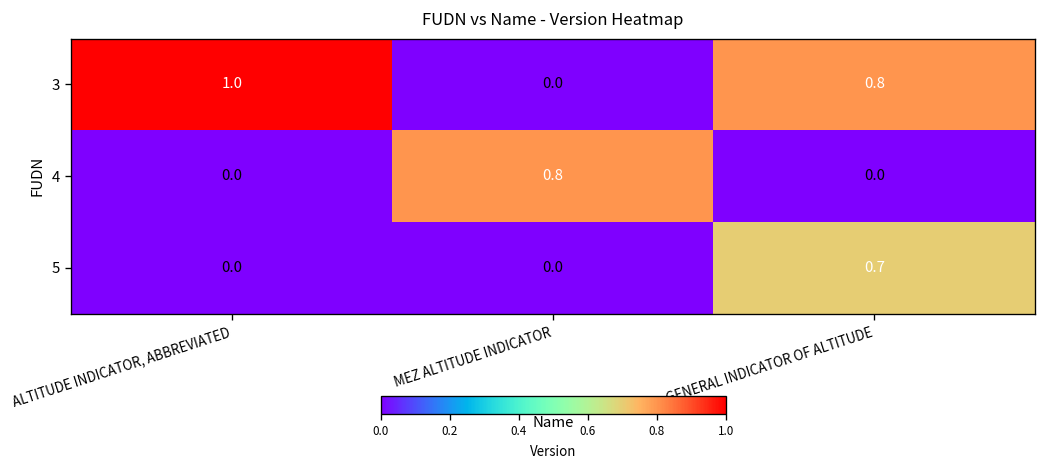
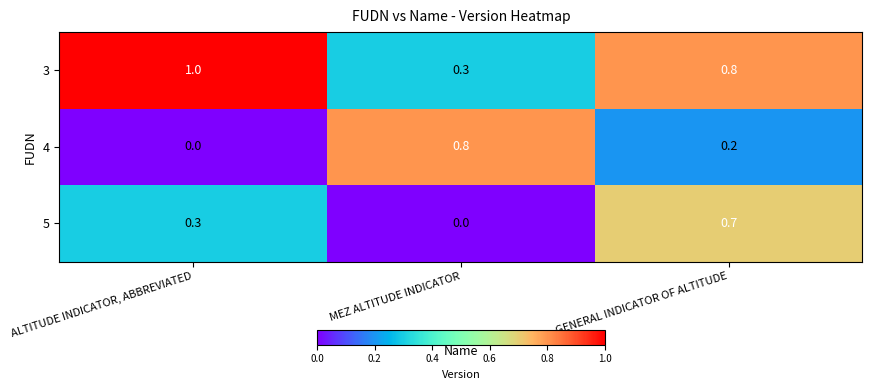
  {
    "3": {
      "ALTITUDE INDICATOR, ABBREVIATED": 1.0,
-     "MEZ ALTITUDE INDICATOR": 0.0,
+     "MEZ ALTITUDE INDICATOR": 0.3,
      "GENERAL INDICATOR OF ALTITUDE": 0.8
    },
    "4": {
      "ALTITUDE INDICATOR, ABBREVIATED": 0.0,
      "MEZ ALTITUDE INDICATOR": 0.8,
-     "GENERAL INDICATOR OF ALTITUDE": 0.0
+     "GENERAL INDICATOR OF ALTITUDE": 0.2
    },
    "5": {
-     "ALTITUDE INDICATOR, ABBREVIATED": 0.0,
+     "ALTITUDE INDICATOR, ABBREVIATED": 0.3,
      "MEZ ALTITUDE INDICATOR": 0.0,
      "GENERAL INDICATOR OF ALTITUDE": 0.7
    }
  }
